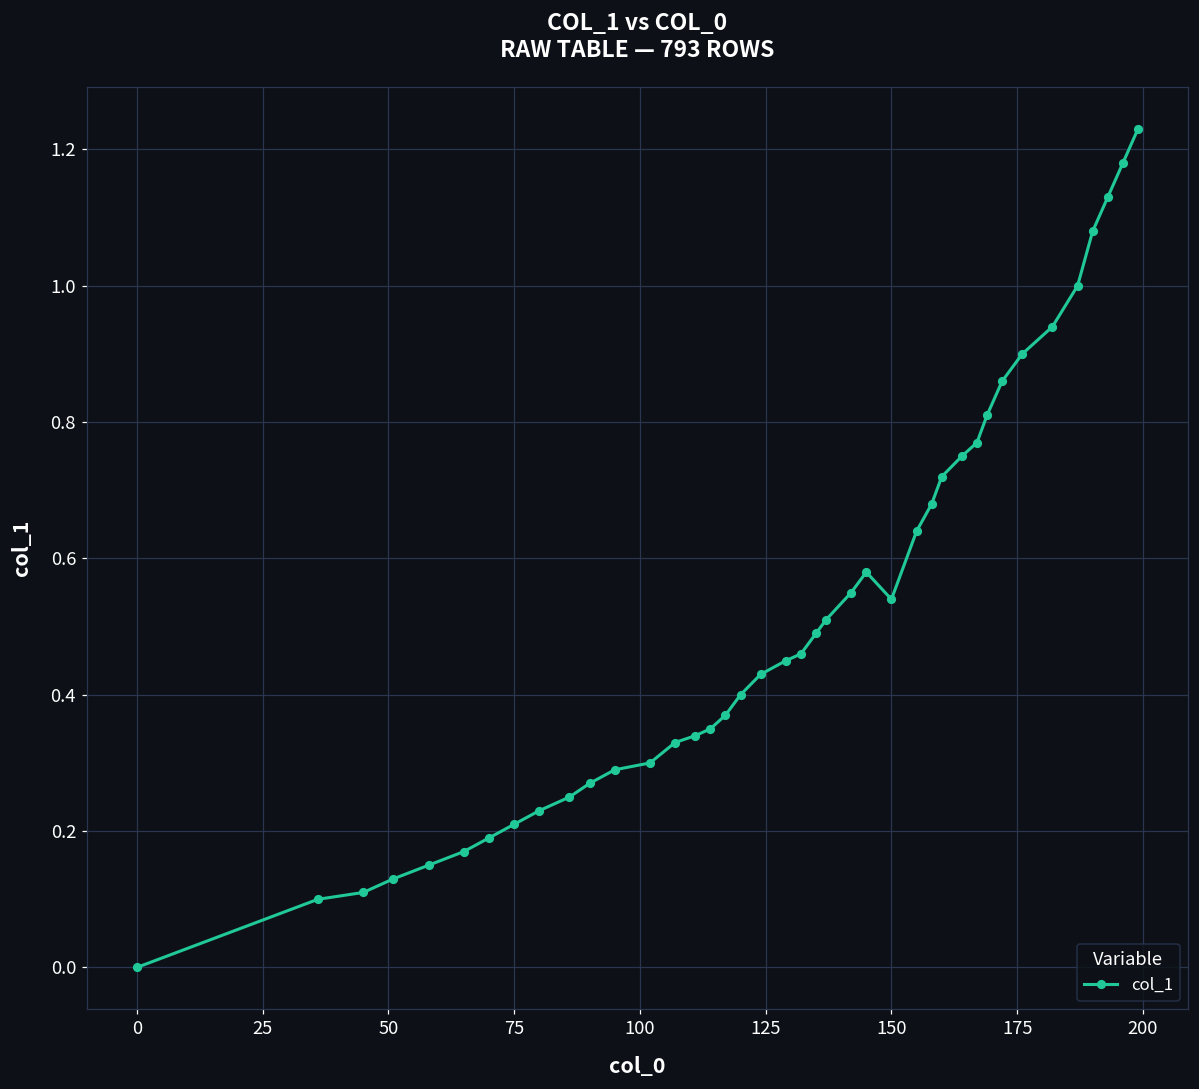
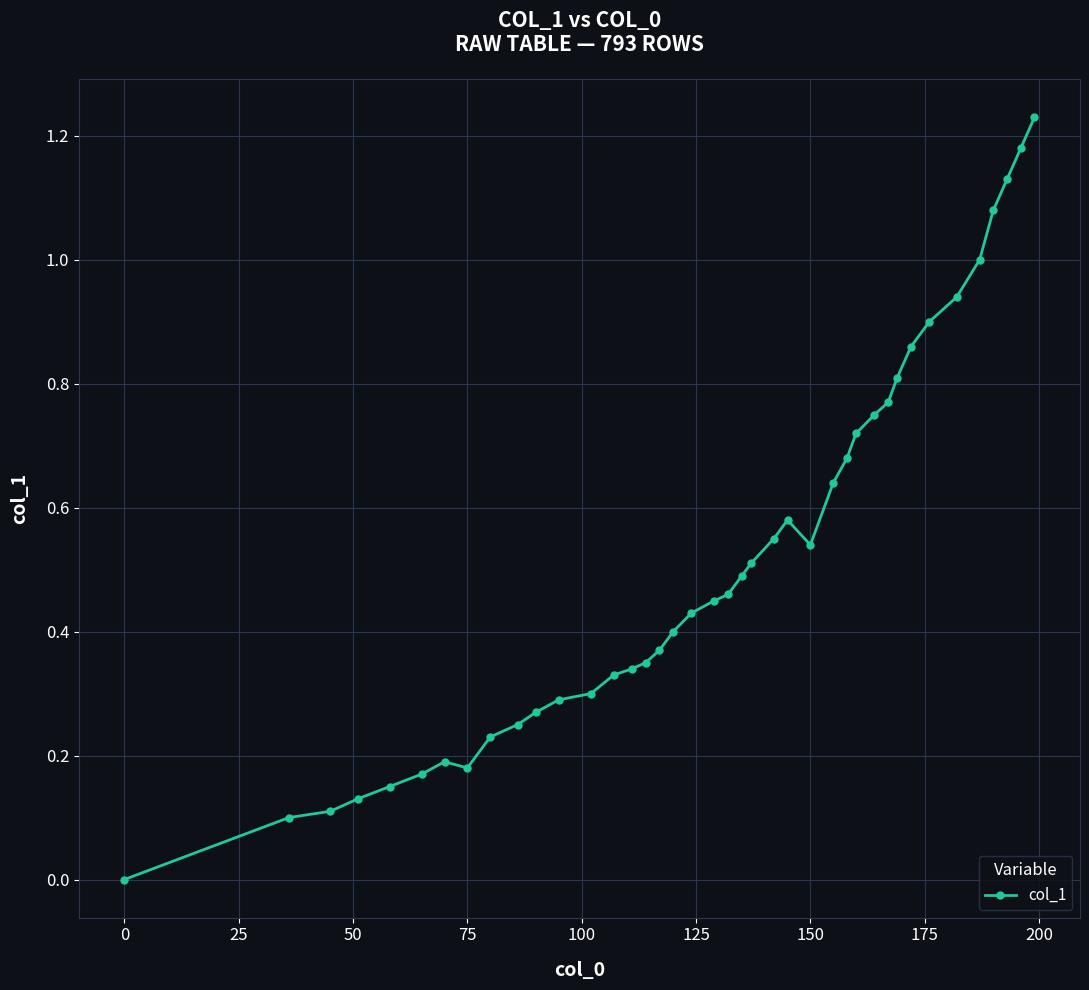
  {
    "0": 0.00,
-   "75": 0.21,
+   "75": 0.18,
    "150": 0.54
  }
